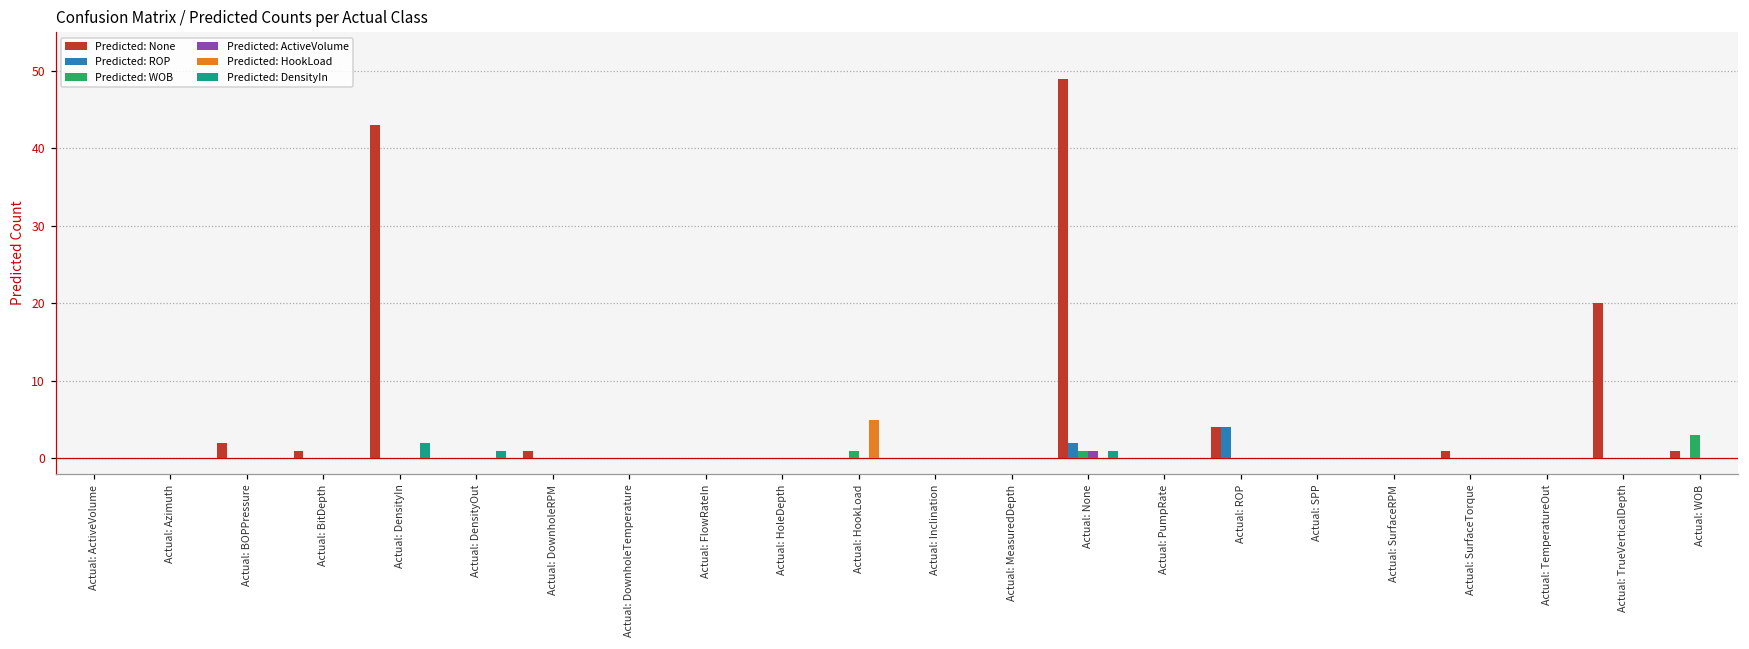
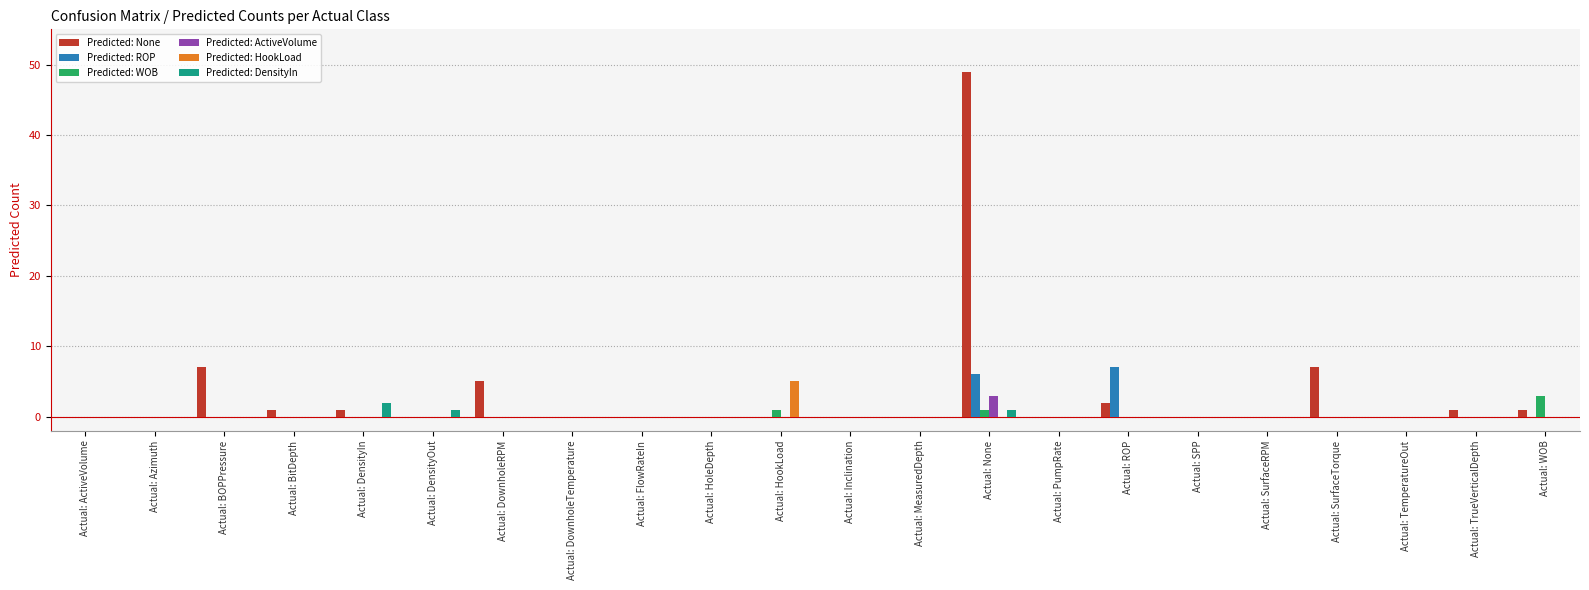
  {
    "Predicted: None": {
      "Actual: ActiveVolume": 0,
      "Actual: Azimuth": 0,
-     "Actual: BOPPressure": 2,
+     "Actual: BOPPressure": 7,
      "Actual: BitDepth": 1,
-     "Actual: DensityIn": 43,
+     "Actual: DensityIn": 1,
      "Actual: DensityOut": 0,
-     "Actual: DownholeRPM": 1,
+     "Actual: DownholeRPM": 5,
      "Actual: DownholeTemperature": 0,
      "Actual: FlowRateIn": 0,
      "Actual: HoleDepth": 0,
      "Actual: HookLoad": 0,
      "Actual: Inclination": 0,
      "Actual: MeasuredDepth": 0,
      "Actual: None": 49,
      "Actual: PumpRate": 0,
-     "Actual: ROP": 4,
+     "Actual: ROP": 2,
      "Actual: SPP": 0,
      "Actual: SurfaceRPM": 0,
-     "Actual: SurfaceTorque": 1,
+     "Actual: SurfaceTorque": 7,
      "Actual: TemperatureOut": 0,
-     "Actual: TrueVerticalDepth": 20,
+     "Actual: TrueVerticalDepth": 1,
      "Actual: WOB": 1
    },
    "Predicted: ROP": {
      "Actual: ActiveVolume": 0,
      "Actual: Azimuth": 0,
      "Actual: BOPPressure": 0,
      "Actual: BitDepth": 0,
      "Actual: DensityIn": 0,
      "Actual: DensityOut": 0,
      "Actual: DownholeRPM": 0,
      "Actual: DownholeTemperature": 0,
      "Actual: FlowRateIn": 0,
      "Actual: HoleDepth": 0,
      "Actual: HookLoad": 0,
      "Actual: Inclination": 0,
      "Actual: MeasuredDepth": 0,
-     "Actual: None": 2,
+     "Actual: None": 6,
      "Actual: PumpRate": 0,
-     "Actual: ROP": 4,
+     "Actual: ROP": 7,
      "Actual: SPP": 0,
      "Actual: SurfaceRPM": 0,
      "Actual: SurfaceTorque": 0,
      "Actual: TemperatureOut": 0,
      "Actual: TrueVerticalDepth": 0,
      "Actual: WOB": 0
    },
    "Predicted: ActiveVolume": {
      "Actual: ActiveVolume": 0,
      "Actual: Azimuth": 0,
      "Actual: BOPPressure": 0,
      "Actual: BitDepth": 0,
      "Actual: DensityIn": 0,
      "Actual: DensityOut": 0,
      "Actual: DownholeRPM": 0,
      "Actual: DownholeTemperature": 0,
      "Actual: FlowRateIn": 0,
      "Actual: HoleDepth": 0,
      "Actual: HookLoad": 0,
      "Actual: Inclination": 0,
      "Actual: MeasuredDepth": 0,
-     "Actual: None": 1,
+     "Actual: None": 3,
      "Actual: PumpRate": 0,
      "Actual: ROP": 0,
      "Actual: SPP": 0,
      "Actual: SurfaceRPM": 0,
      "Actual: SurfaceTorque": 0,
      "Actual: TemperatureOut": 0,
      "Actual: TrueVerticalDepth": 0,
      "Actual: WOB": 0
    },
    "Predicted: HookLoad": {
      "Actual: ActiveVolume": 0,
      "Actual: Azimuth": 0,
      "Actual: BOPPressure": 0,
      "Actual: BitDepth": 0,
      "Actual: DensityIn": 0,
      "Actual: DensityOut": 0,
      "Actual: DownholeRPM": 0,
      "Actual: DownholeTemperature": 0,
      "Actual: FlowRateIn": 0,
      "Actual: HoleDepth": 0,
      "Actual: HookLoad": 5,
      "Actual: Inclination": 0,
      "Actual: MeasuredDepth": 0,
      "Actual: None": 0,
      "Actual: PumpRate": 0,
      "Actual: ROP": 0,
      "Actual: SPP": 0,
      "Actual: SurfaceRPM": 0,
      "Actual: SurfaceTorque": 0,
      "Actual: TemperatureOut": 0,
      "Actual: TrueVerticalDepth": 0,
      "Actual: WOB": 0
    }
  }
